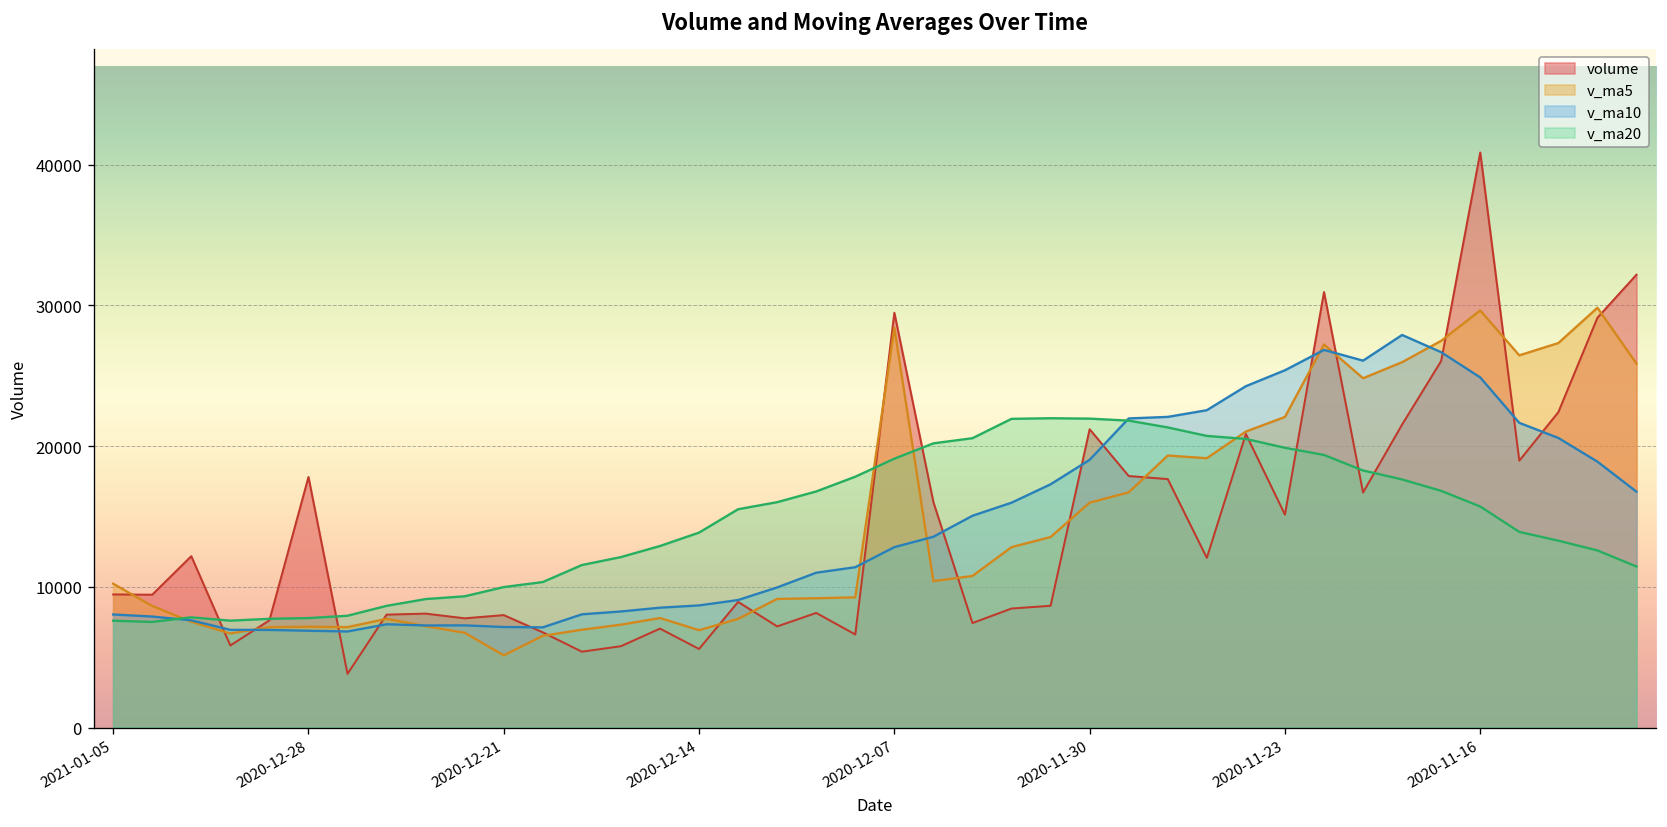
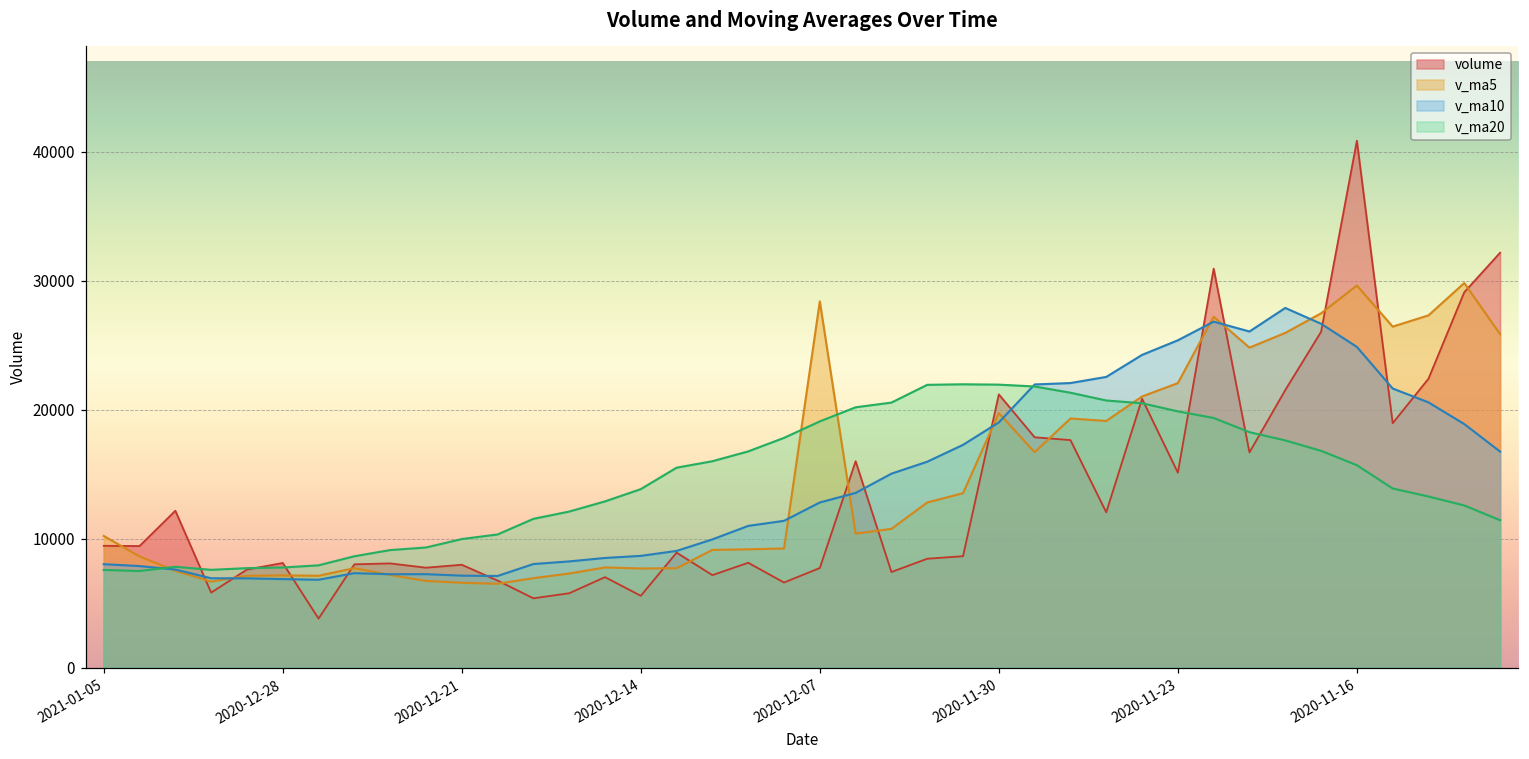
  {
    "volume": {
      "2021-01-05": 9500,
-     "2020-12-28": 17800,
+     "2020-12-28": 8100,
      "2020-12-21": 8000,
      "2020-12-14": 5600,
-     "2020-12-07": 29500,
+     "2020-12-07": 7700,
      "2020-11-30": 21200,
      "2020-11-23": 15100,
      "2020-11-16": 40900
    },
    "v_ma5": {
      "2021-01-05": 10200,
      "2020-12-28": 7200,
-     "2020-12-21": 5100,
-     "2020-12-14": 6900,
+     "2020-12-21": 6600,
+     "2020-12-14": 7700,
      "2020-12-07": 28400,
-     "2020-11-30": 16000,
+     "2020-11-30": 19700,
      "2020-11-23": 22100,
      "2020-11-16": 29600
    }
  }
